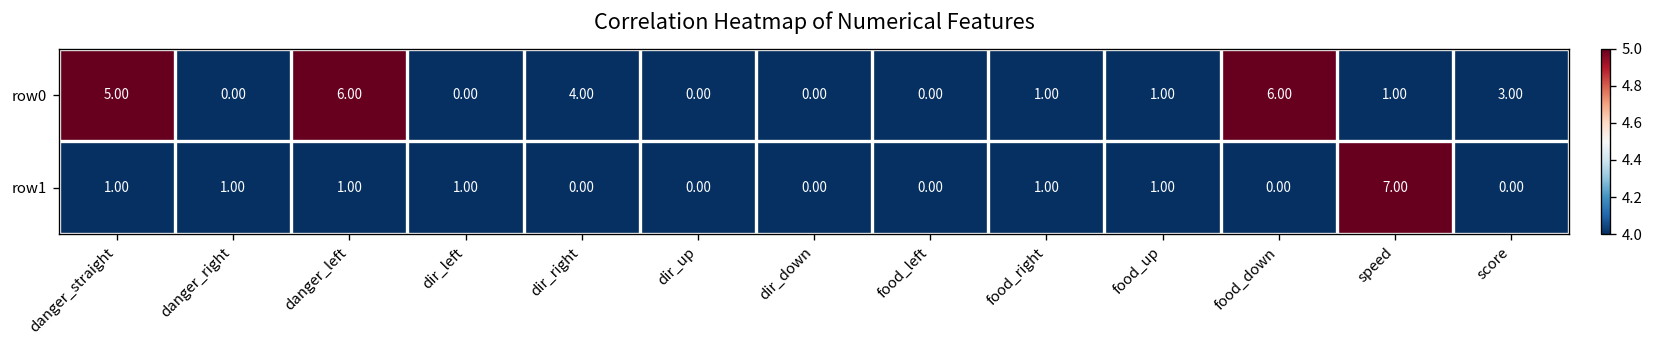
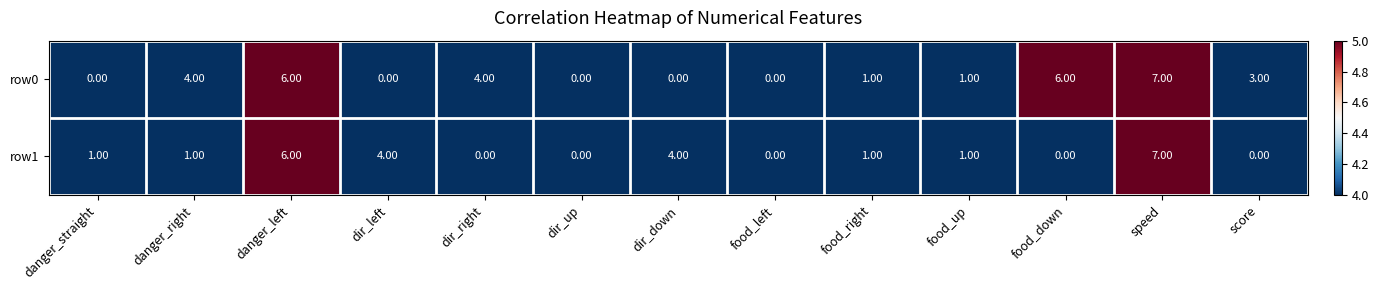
  {
    "row0": {
-     "danger_straight": 5.00,
-     "danger_right": 0.00,
+     "danger_straight": 0.00,
+     "danger_right": 4.00,
      "danger_left": 6.00,
      "dir_left": 0.00,
      "dir_right": 4.00,
      "dir_up": 0.00,
      "dir_down": 0.00,
      "food_left": 0.00,
      "food_right": 1.00,
      "food_up": 1.00,
      "food_down": 6.00,
-     "speed": 1.00,
+     "speed": 7.00,
      "score": 3.00
    },
    "row1": {
      "danger_straight": 1.00,
      "danger_right": 1.00,
-     "danger_left": 1.00,
-     "dir_left": 1.00,
+     "danger_left": 6.00,
+     "dir_left": 4.00,
      "dir_right": 0.00,
      "dir_up": 0.00,
-     "dir_down": 0.00,
+     "dir_down": 4.00,
      "food_left": 0.00,
      "food_right": 1.00,
      "food_up": 1.00,
      "food_down": 0.00,
      "speed": 7.00,
      "score": 0.00
    }
  }
